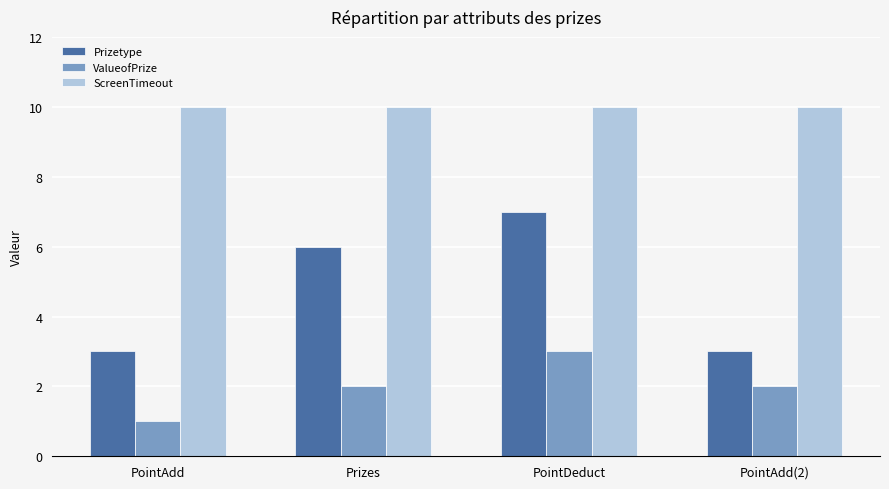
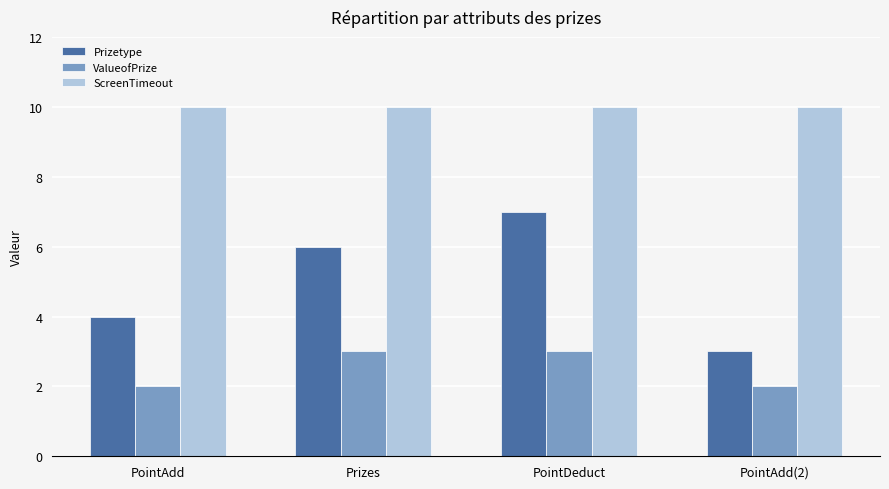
  {
    "Prizetype": {
-     "PointAdd": 3,
+     "PointAdd": 4,
      "Prizes": 6,
      "PointDeduct": 7,
      "PointAdd(2)": 3
    },
    "ValueofPrize": {
-     "PointAdd": 1,
-     "Prizes": 2,
+     "PointAdd": 2,
+     "Prizes": 3,
      "PointDeduct": 3,
      "PointAdd(2)": 2
    },
    "ScreenTimeout": {
      "PointAdd": 10,
      "Prizes": 10,
      "PointDeduct": 10,
      "PointAdd(2)": 10
    }
  }
